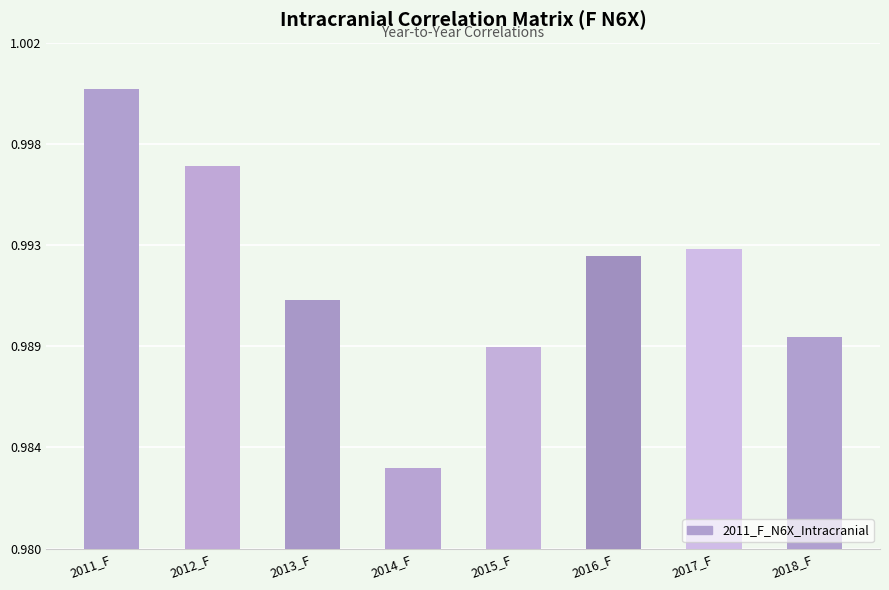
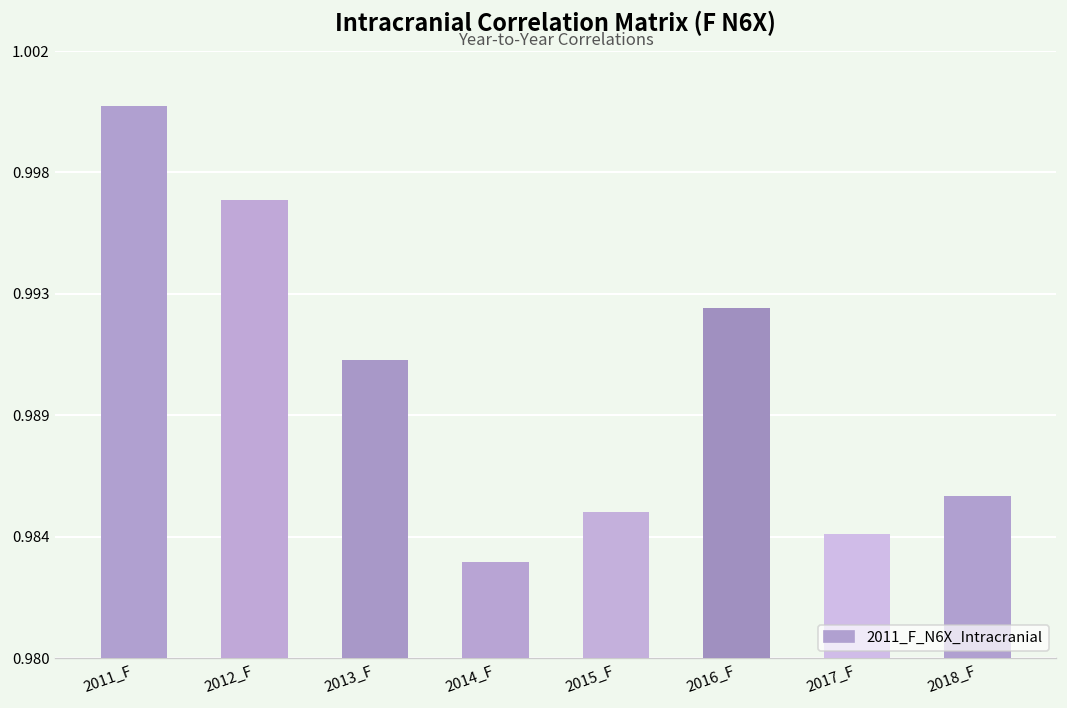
  {
    "2011_F": 1.0000,
    "2012_F": 0.9966,
    "2013_F": 0.9908,
    "2014_F": 0.9835,
-   "2015_F": 0.9888,
+   "2015_F": 0.9853,
    "2016_F": 0.9927,
-   "2017_F": 0.9930,
-   "2018_F": 0.9892
+   "2017_F": 0.9845,
+   "2018_F": 0.9859
  }
